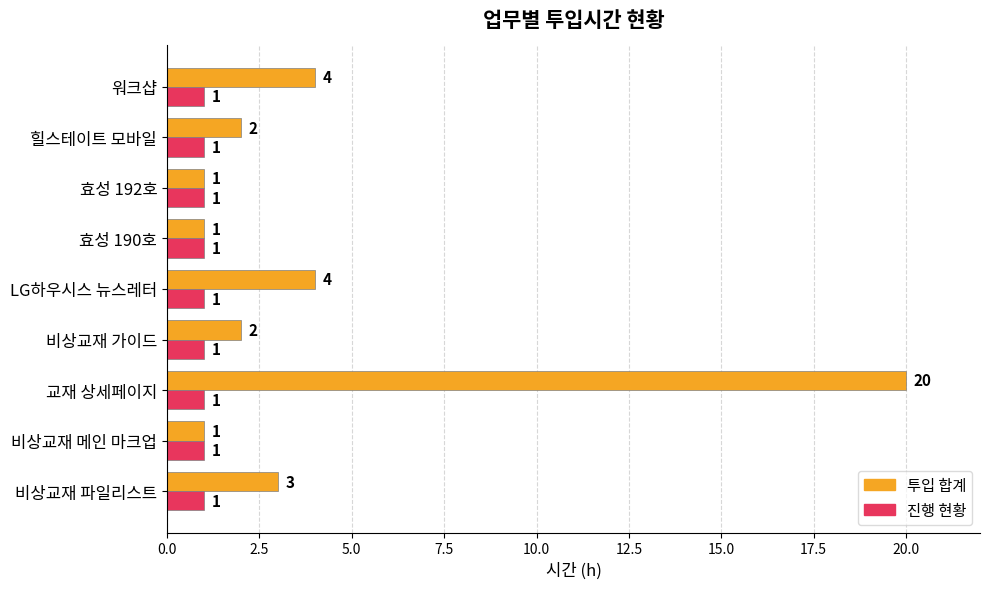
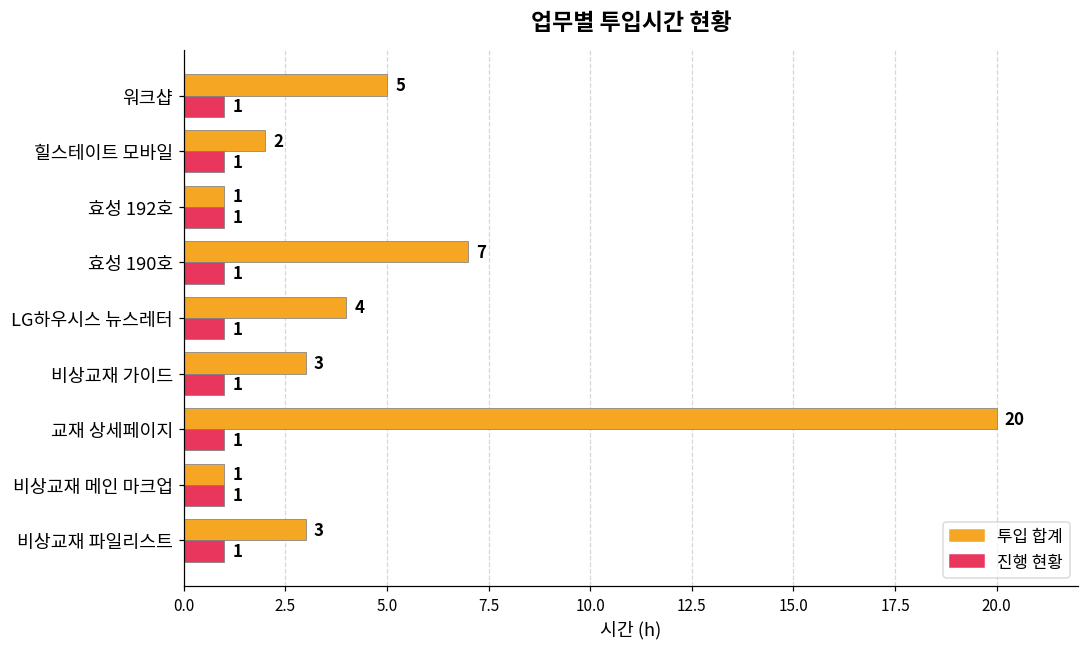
  {
    "투입 합계": {
-     "워크샵": 4,
+     "워크샵": 5,
      "힐스테이트 모바일": 2,
      "효성 192호": 1,
-     "효성 190호": 1,
+     "효성 190호": 7,
      "LG하우시스 뉴스레터": 4,
-     "비상교재 가이드": 2,
+     "비상교재 가이드": 3,
      "교재 상세페이지": 20,
      "비상교재 메인 마크업": 1,
      "비상교재 파일리스트": 3
    },
    "진행 현황": {
      "워크샵": 1,
      "힐스테이트 모바일": 1,
      "효성 192호": 1,
      "효성 190호": 1,
      "LG하우시스 뉴스레터": 1,
      "비상교재 가이드": 1,
      "교재 상세페이지": 1,
      "비상교재 메인 마크업": 1,
      "비상교재 파일리스트": 1
    }
  }
